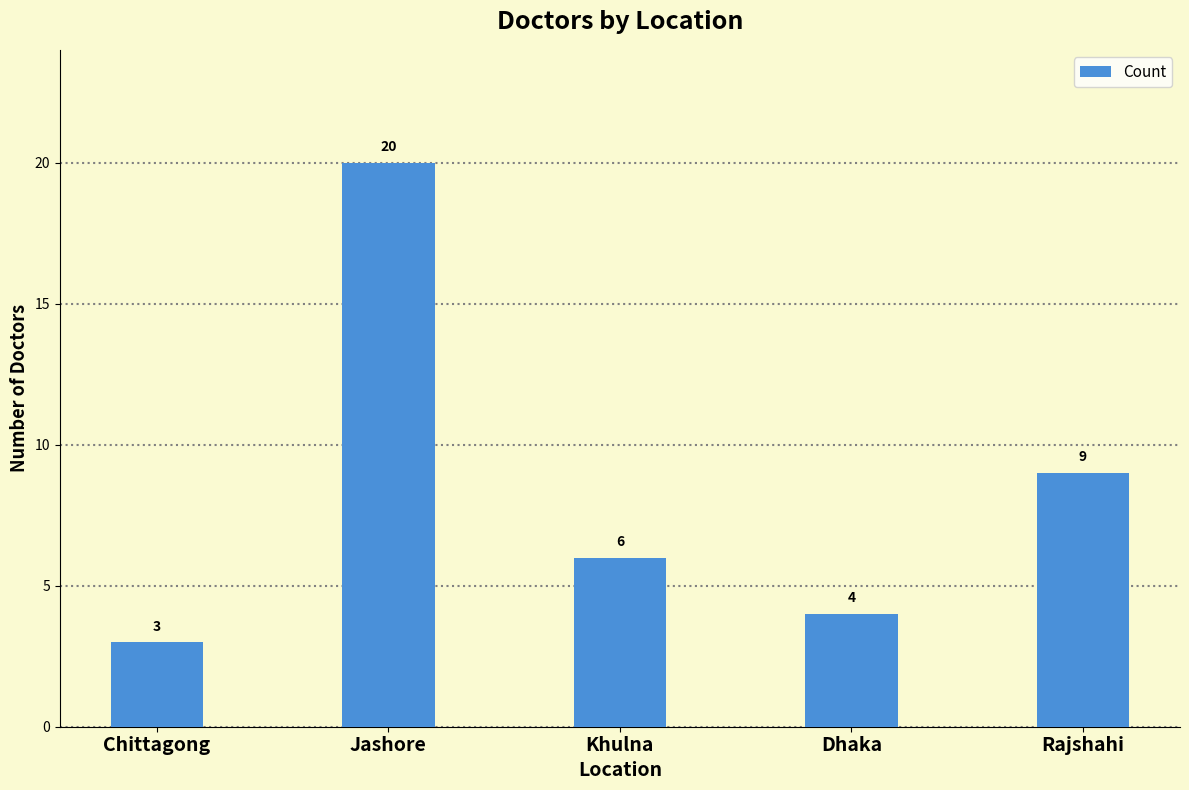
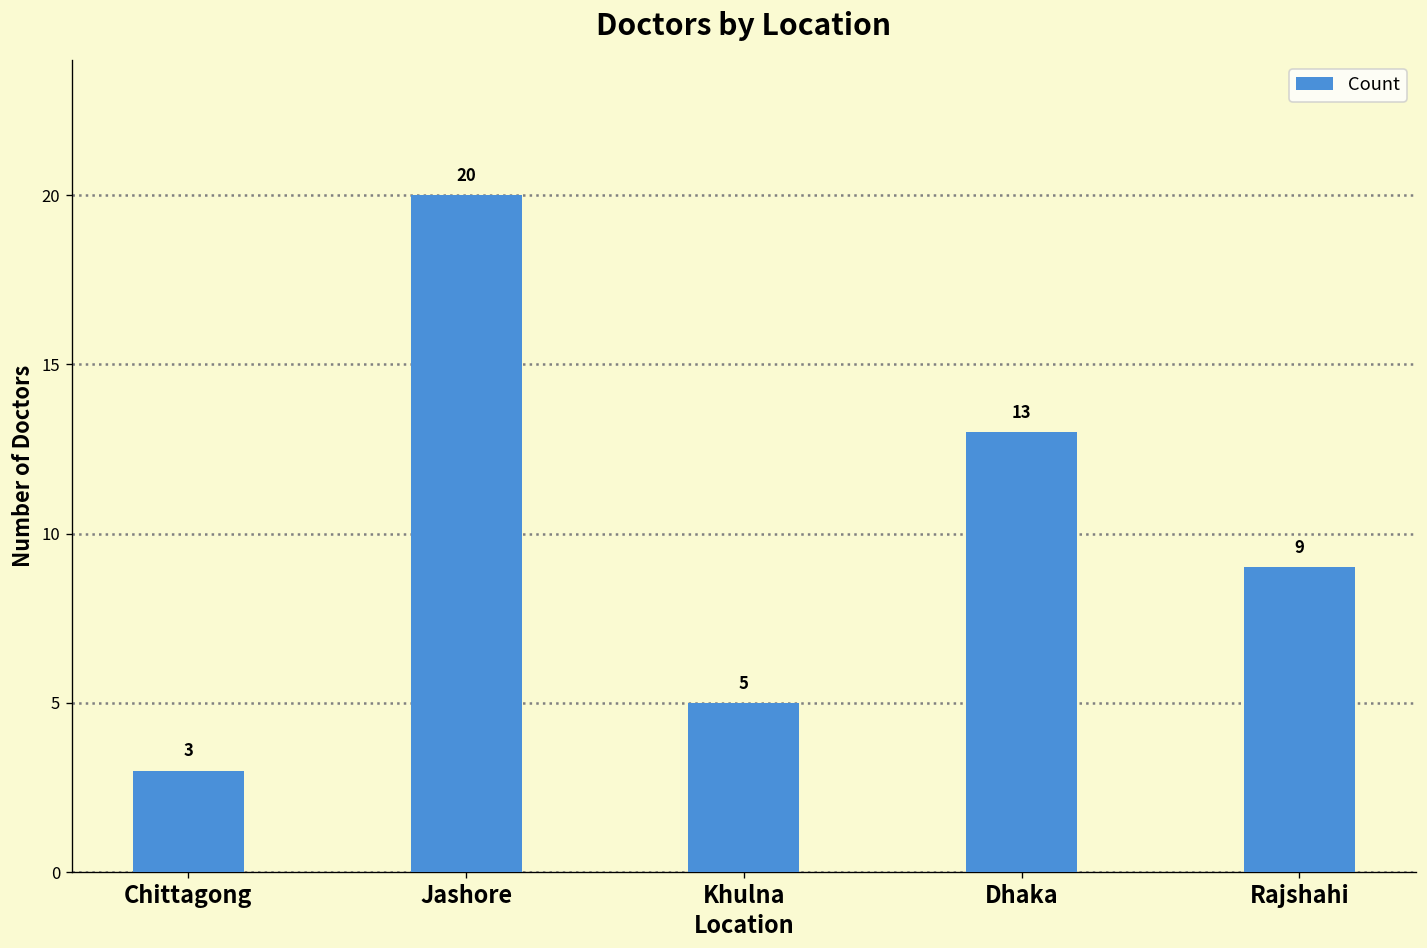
  {
    "Chittagong": 3,
    "Jashore": 20,
-   "Khulna": 6,
-   "Dhaka": 4,
+   "Khulna": 5,
+   "Dhaka": 13,
    "Rajshahi": 9
  }
